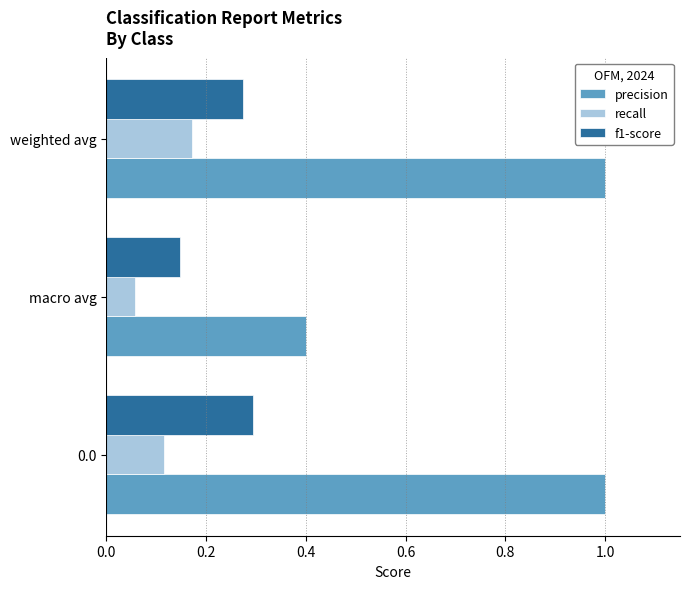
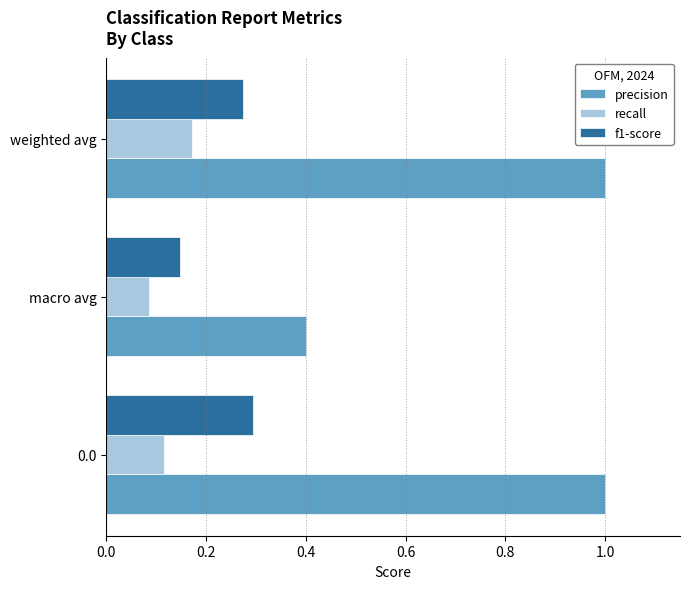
  {
    "precision": {
      "weighted avg": 1.00,
      "macro avg": 0.40,
      "0.0": 1.00
    },
    "recall": {
      "weighted avg": 0.17,
-     "macro avg": 0.06,
+     "macro avg": 0.09,
      "0.0": 0.12
    },
    "f1-score": {
      "weighted avg": 0.27,
      "macro avg": 0.15,
      "0.0": 0.29
    }
  }
